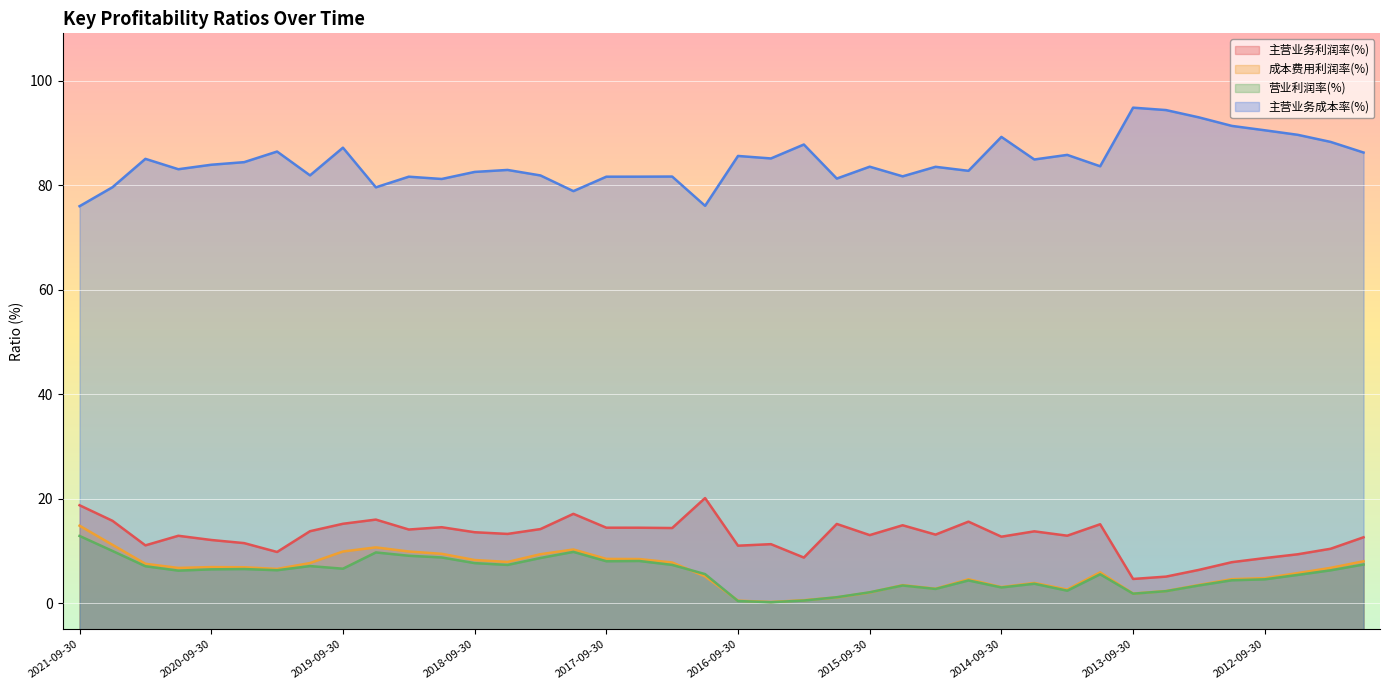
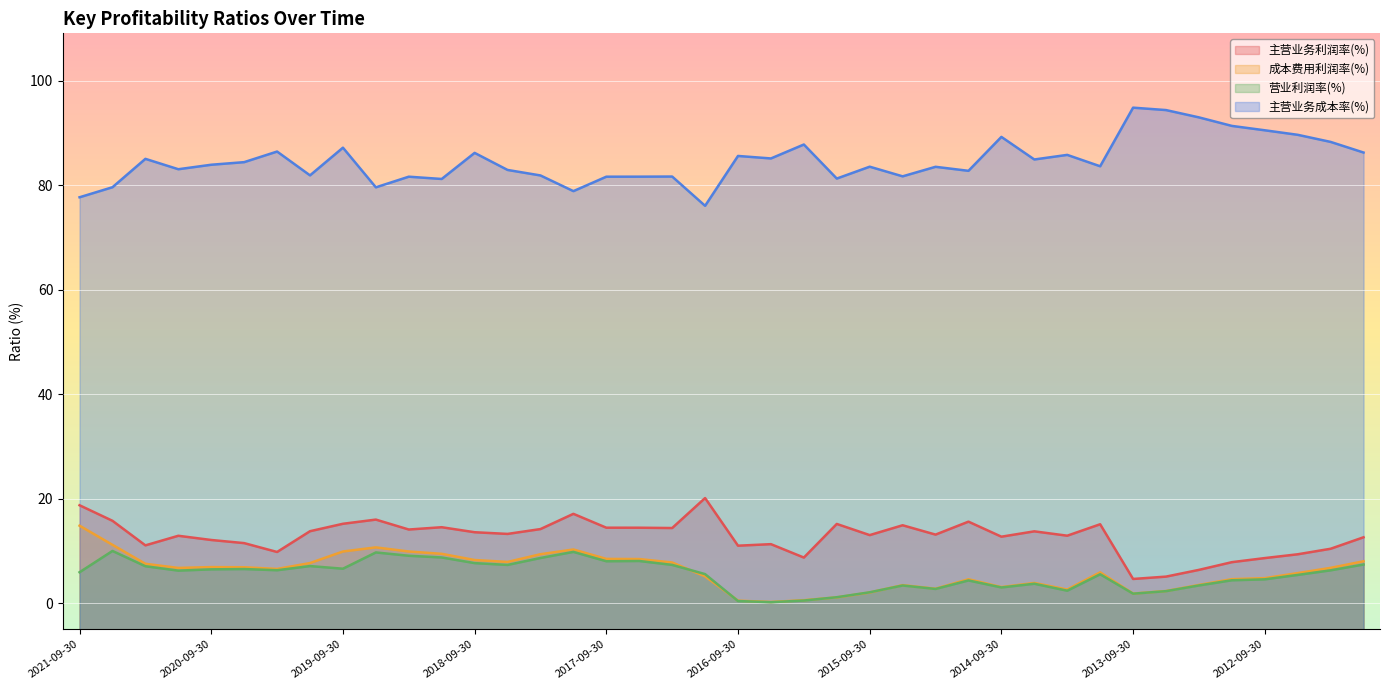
  {
    "营业利润率(%)": {
-     "2021-09-30": 13,
+     "2021-09-30": 6,
      "2019-09-30": 7,
      "2018-09-30": 8
    },
    "主营业务成本率(%)": {
-     "2021-09-30": 76,
+     "2021-09-30": 78,
      "2020-09-30": 84,
      "2019-09-30": 87,
-     "2018-09-30": 83,
+     "2018-09-30": 86,
      "2017-09-30": 82,
      "2016-09-30": 86,
      "2015-09-30": 84,
      "2014-09-30": 89,
      "2013-09-30": 95,
      "2012-09-30": 91
    }
  }
